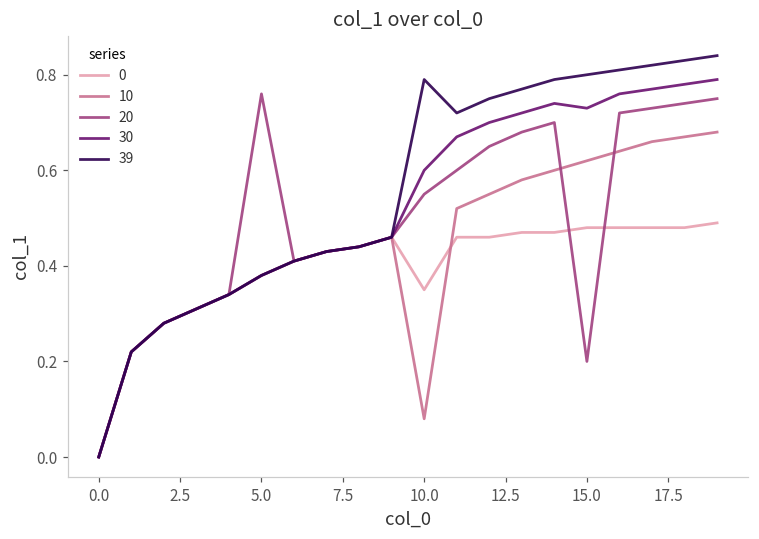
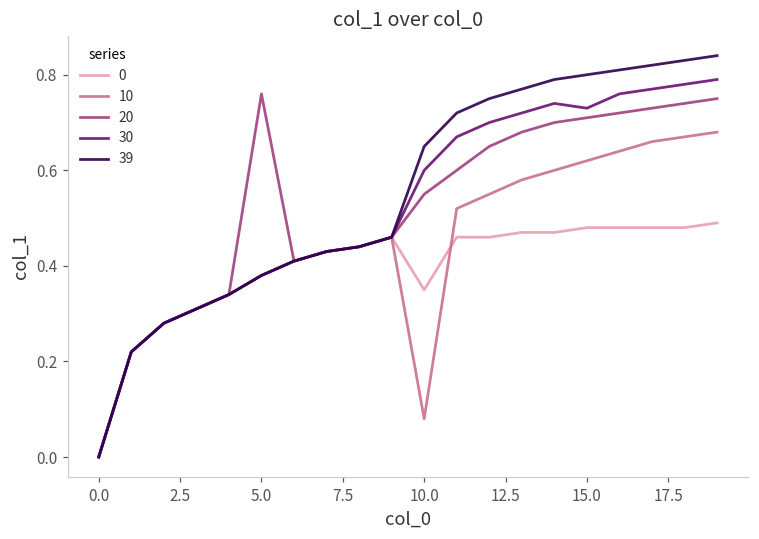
  {
    "0": {
      "10.0": 0.35,
      "15.0": 0.48
    },
    "10": {
      "10.0": 0.08,
      "15.0": 0.62
    },
    "20": {
      "5.0": 0.76,
      "10.0": 0.55,
-     "15.0": 0.20
+     "15.0": 0.71
    },
    "30": {
      "10.0": 0.60,
      "15.0": 0.73
    },
    "39": {
-     "10.0": 0.79,
+     "10.0": 0.65,
      "15.0": 0.80
    }
  }
